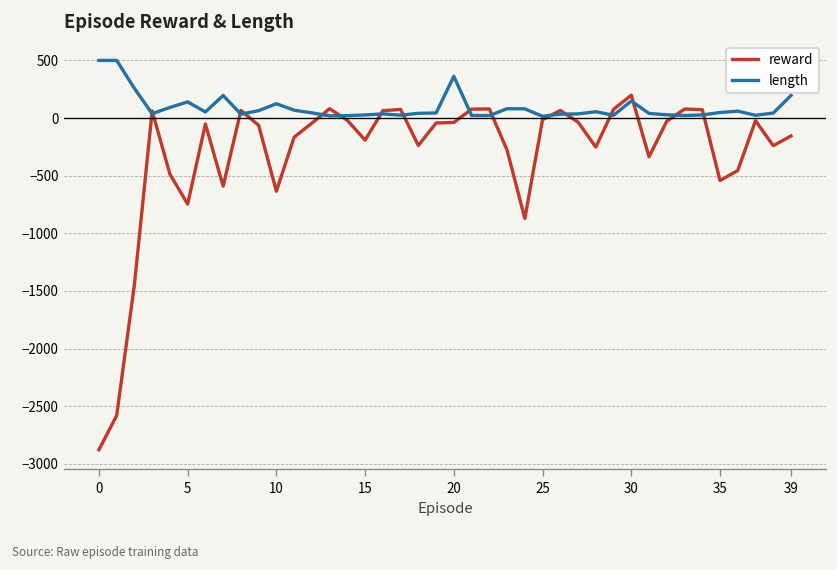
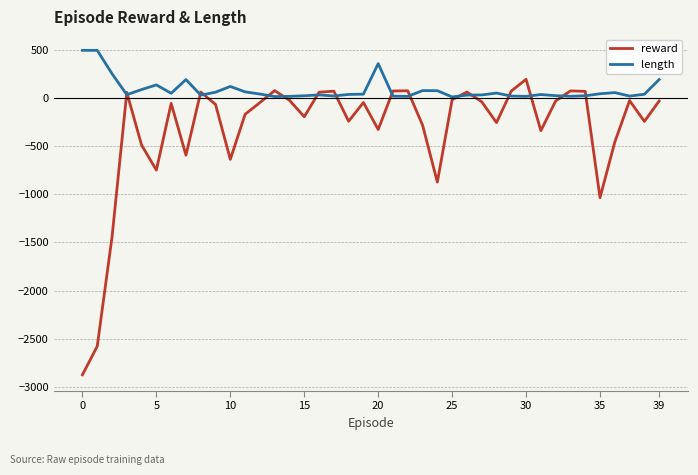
  {
    "reward": {
      "0": -2900,
      "5": -700,
      "10": -600,
      "15": -200,
-     "20": 0,
+     "20": -300,
      "25": 0,
      "30": 200,
-     "35": -500,
-     "39": -200
+     "35": -1000,
+     "39": 0
    },
    "length": {
      "0": 500,
      "5": 100,
      "10": 100,
      "15": 0,
      "20": 400,
      "25": 0,
-     "30": 100,
+     "30": 0,
      "35": 0,
      "39": 200
    }
  }
